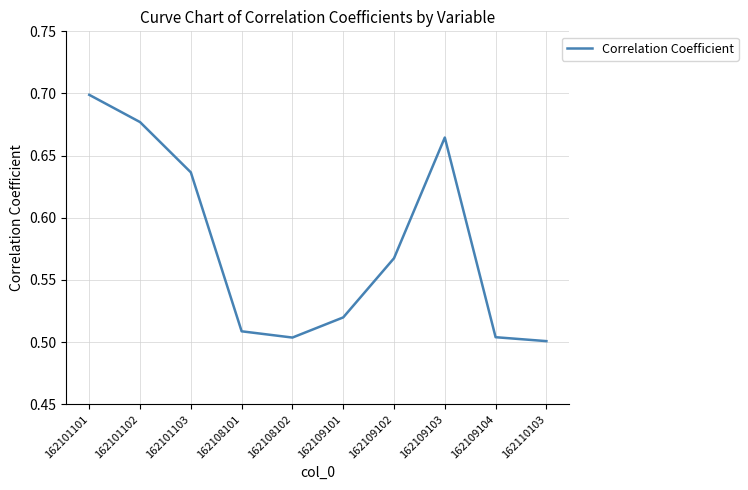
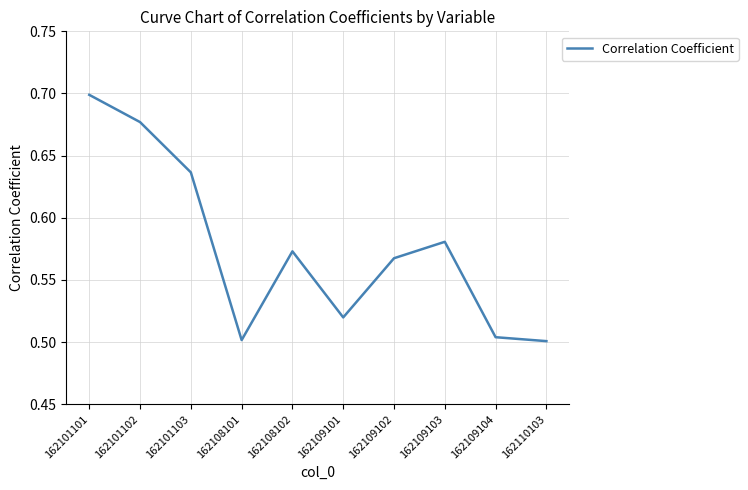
  {
    "162101101": 0.699,
    "162101102": 0.677,
    "162101103": 0.637,
-   "162108101": 0.509,
-   "162108102": 0.504,
+   "162108101": 0.502,
+   "162108102": 0.573,
    "162109101": 0.520,
    "162109102": 0.567,
-   "162109103": 0.665,
+   "162109103": 0.581,
    "162109104": 0.504,
    "162110103": 0.501
  }
